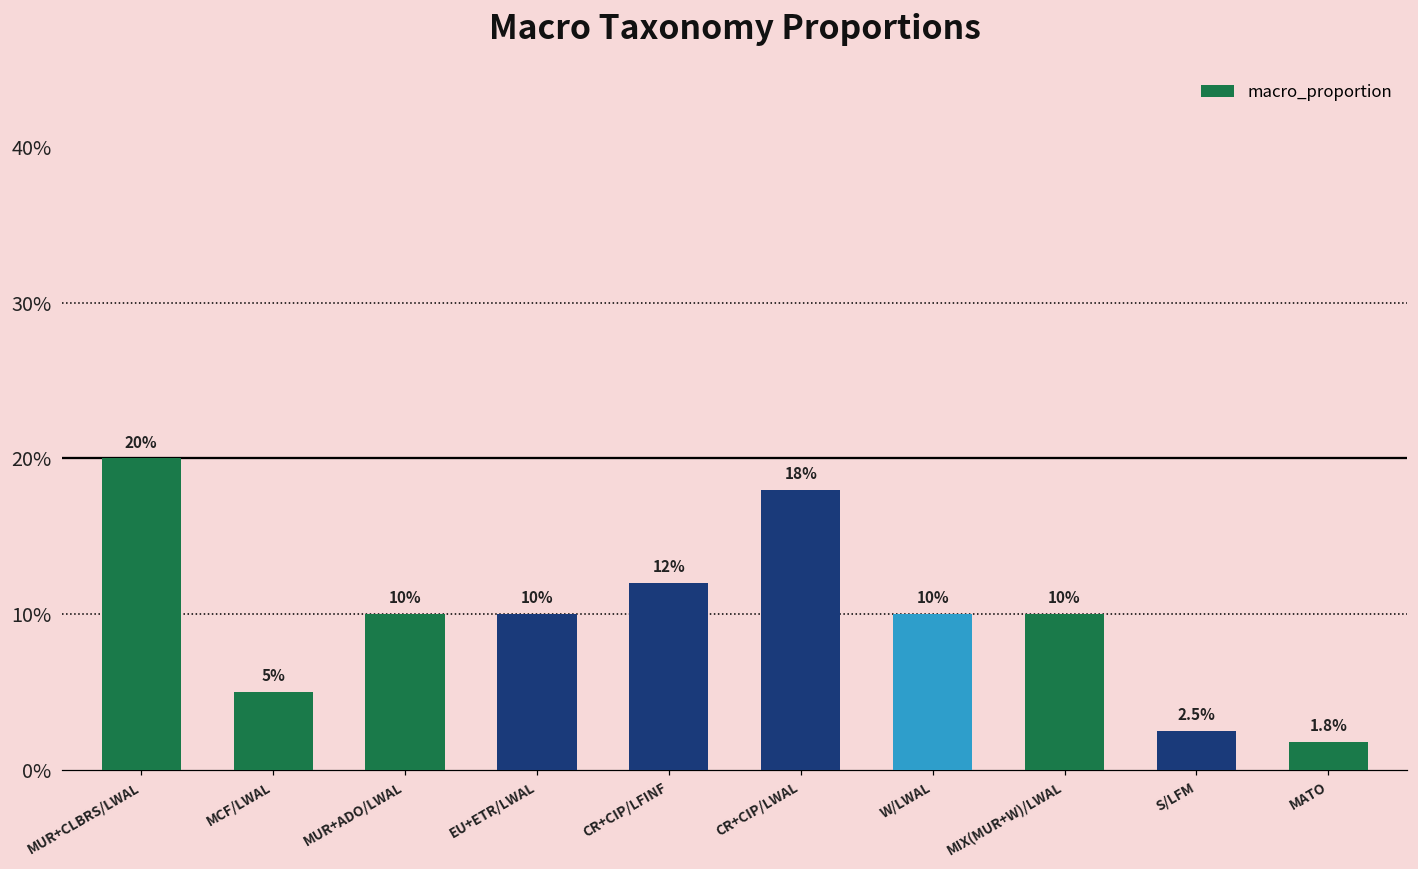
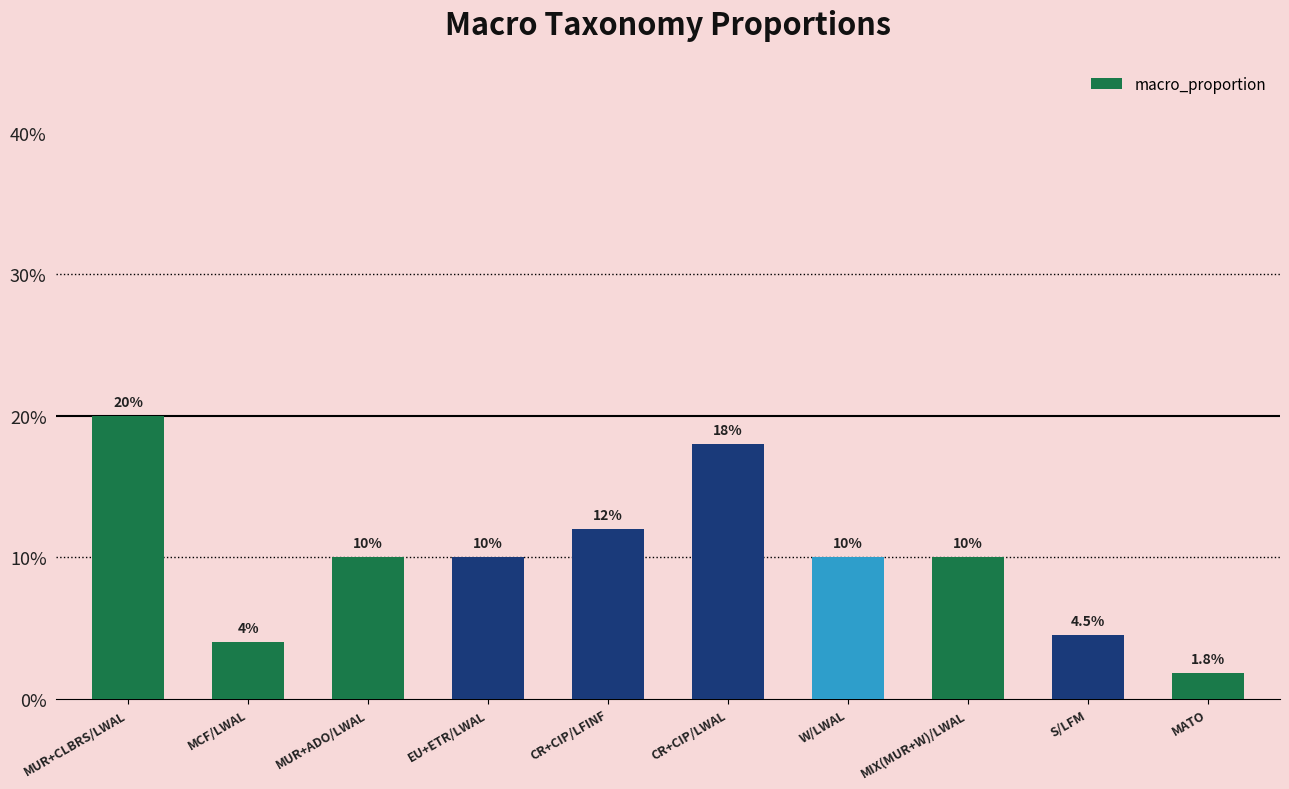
  {
    "MUR+CLBRS/LWAL": "20%",
-   "MCF/LWAL": "5%",
+   "MCF/LWAL": "4%",
    "MUR+ADO/LWAL": "10%",
    "EU+ETR/LWAL": "10%",
    "CR+CIP/LFINF": "12%",
    "CR+CIP/LWAL": "18%",
    "W/LWAL": "10%",
    "MIX(MUR+W)/LWAL": "10%",
-   "S/LFM": "2.5%",
+   "S/LFM": "4.5%",
    "MATO": "1.8%"
  }
